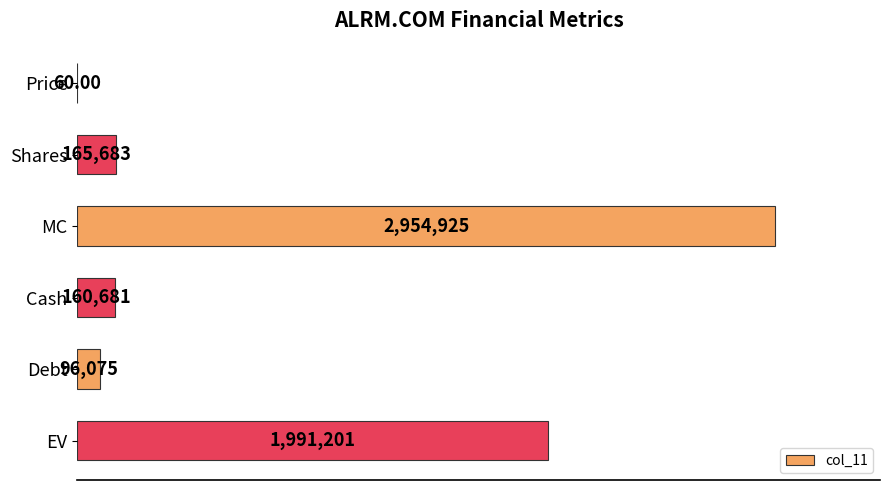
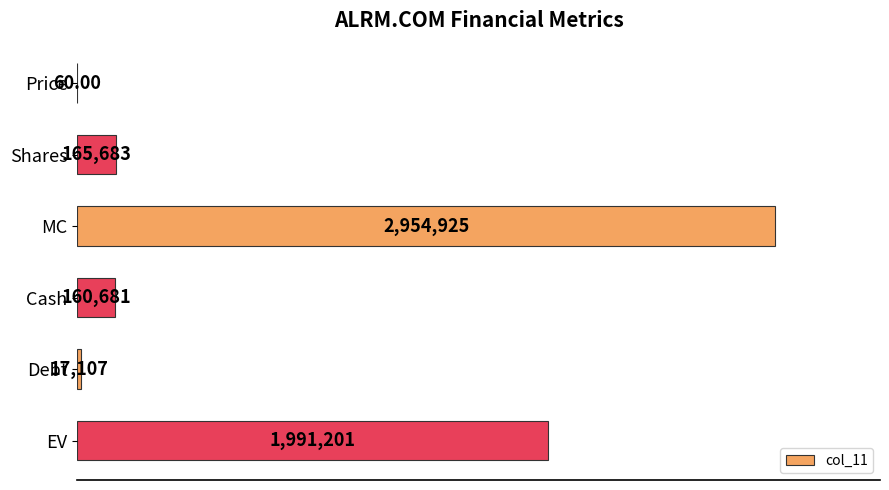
  {
-   "Debt": "96,075"
+   "Debt": "17,107"
  }
